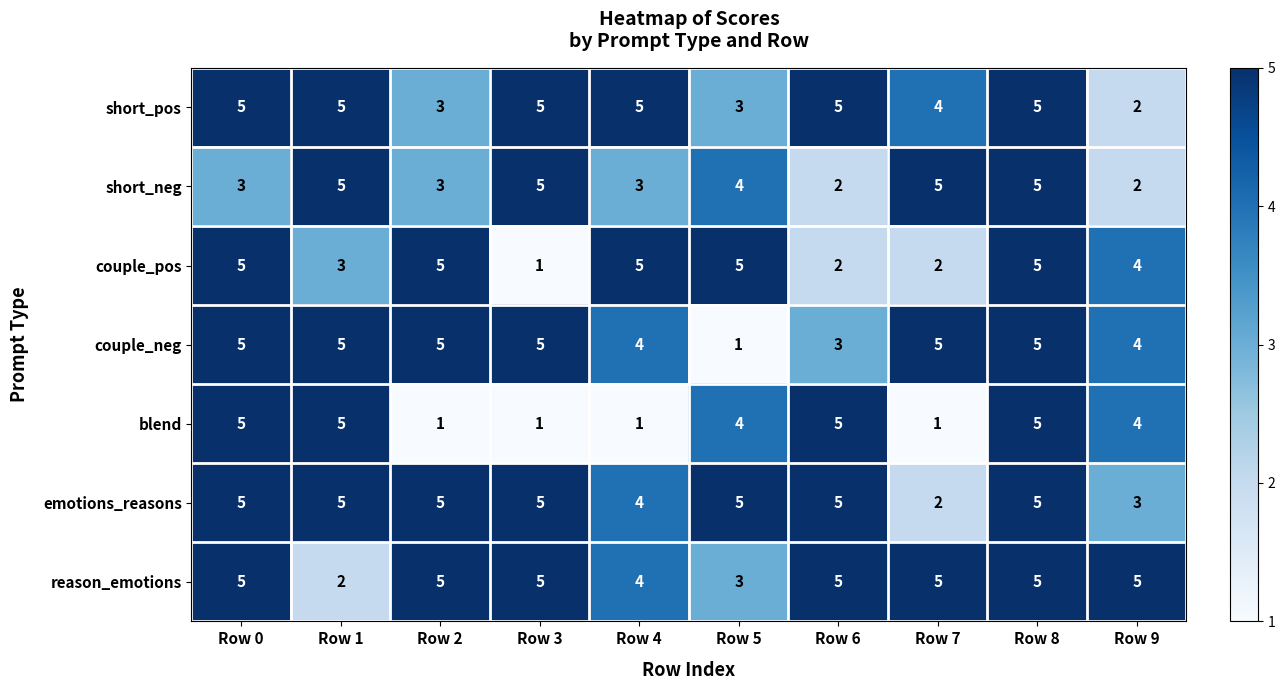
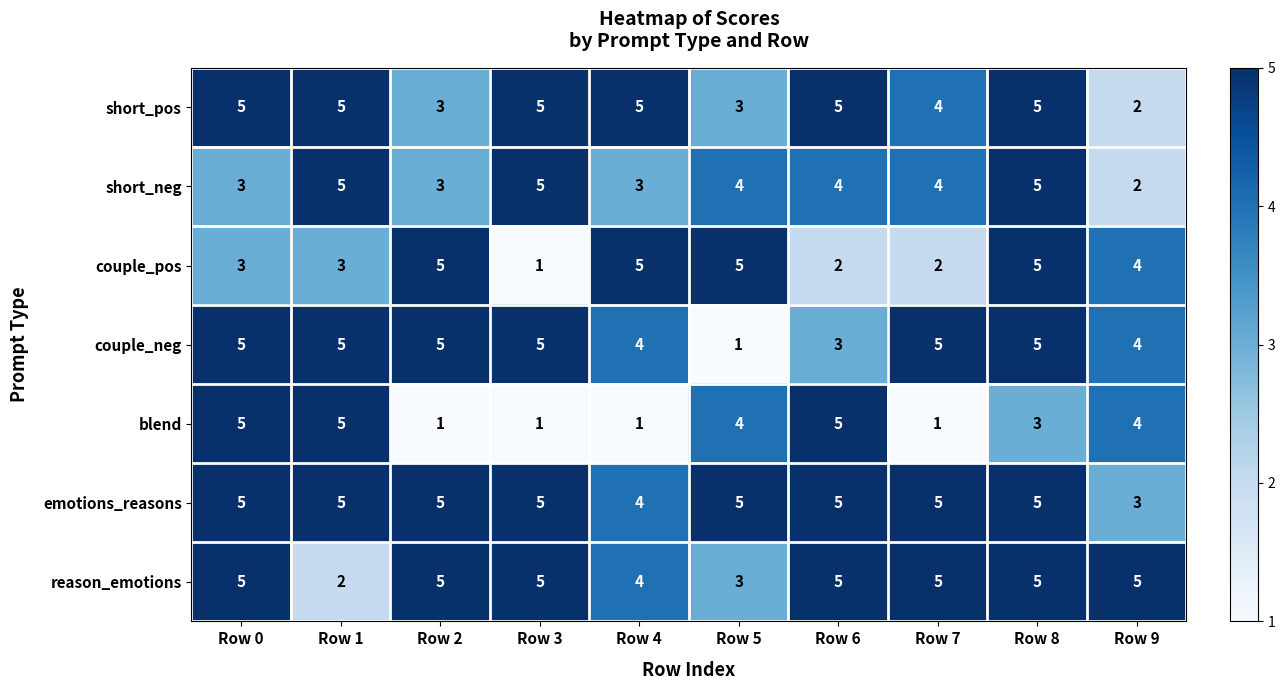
  {
    "short_pos": {
      "Row 0": 5,
      "Row 1": 5,
      "Row 2": 3,
      "Row 3": 5,
      "Row 4": 5,
      "Row 5": 3,
      "Row 6": 5,
      "Row 7": 4,
      "Row 8": 5,
      "Row 9": 2
    },
    "short_neg": {
      "Row 0": 3,
      "Row 1": 5,
      "Row 2": 3,
      "Row 3": 5,
      "Row 4": 3,
      "Row 5": 4,
-     "Row 6": 2,
-     "Row 7": 5,
+     "Row 6": 4,
+     "Row 7": 4,
      "Row 8": 5,
      "Row 9": 2
    },
    "couple_pos": {
-     "Row 0": 5,
+     "Row 0": 3,
      "Row 1": 3,
      "Row 2": 5,
      "Row 3": 1,
      "Row 4": 5,
      "Row 5": 5,
      "Row 6": 2,
      "Row 7": 2,
      "Row 8": 5,
      "Row 9": 4
    },
    "couple_neg": {
      "Row 0": 5,
      "Row 1": 5,
      "Row 2": 5,
      "Row 3": 5,
      "Row 4": 4,
      "Row 5": 1,
      "Row 6": 3,
      "Row 7": 5,
      "Row 8": 5,
      "Row 9": 4
    },
    "blend": {
      "Row 0": 5,
      "Row 1": 5,
      "Row 2": 1,
      "Row 3": 1,
      "Row 4": 1,
      "Row 5": 4,
      "Row 6": 5,
      "Row 7": 1,
-     "Row 8": 5,
+     "Row 8": 3,
      "Row 9": 4
    },
    "emotions_reasons": {
      "Row 0": 5,
      "Row 1": 5,
      "Row 2": 5,
      "Row 3": 5,
      "Row 4": 4,
      "Row 5": 5,
      "Row 6": 5,
-     "Row 7": 2,
+     "Row 7": 5,
      "Row 8": 5,
      "Row 9": 3
    },
    "reason_emotions": {
      "Row 0": 5,
      "Row 1": 2,
      "Row 2": 5,
      "Row 3": 5,
      "Row 4": 4,
      "Row 5": 3,
      "Row 6": 5,
      "Row 7": 5,
      "Row 8": 5,
      "Row 9": 5
    }
  }
